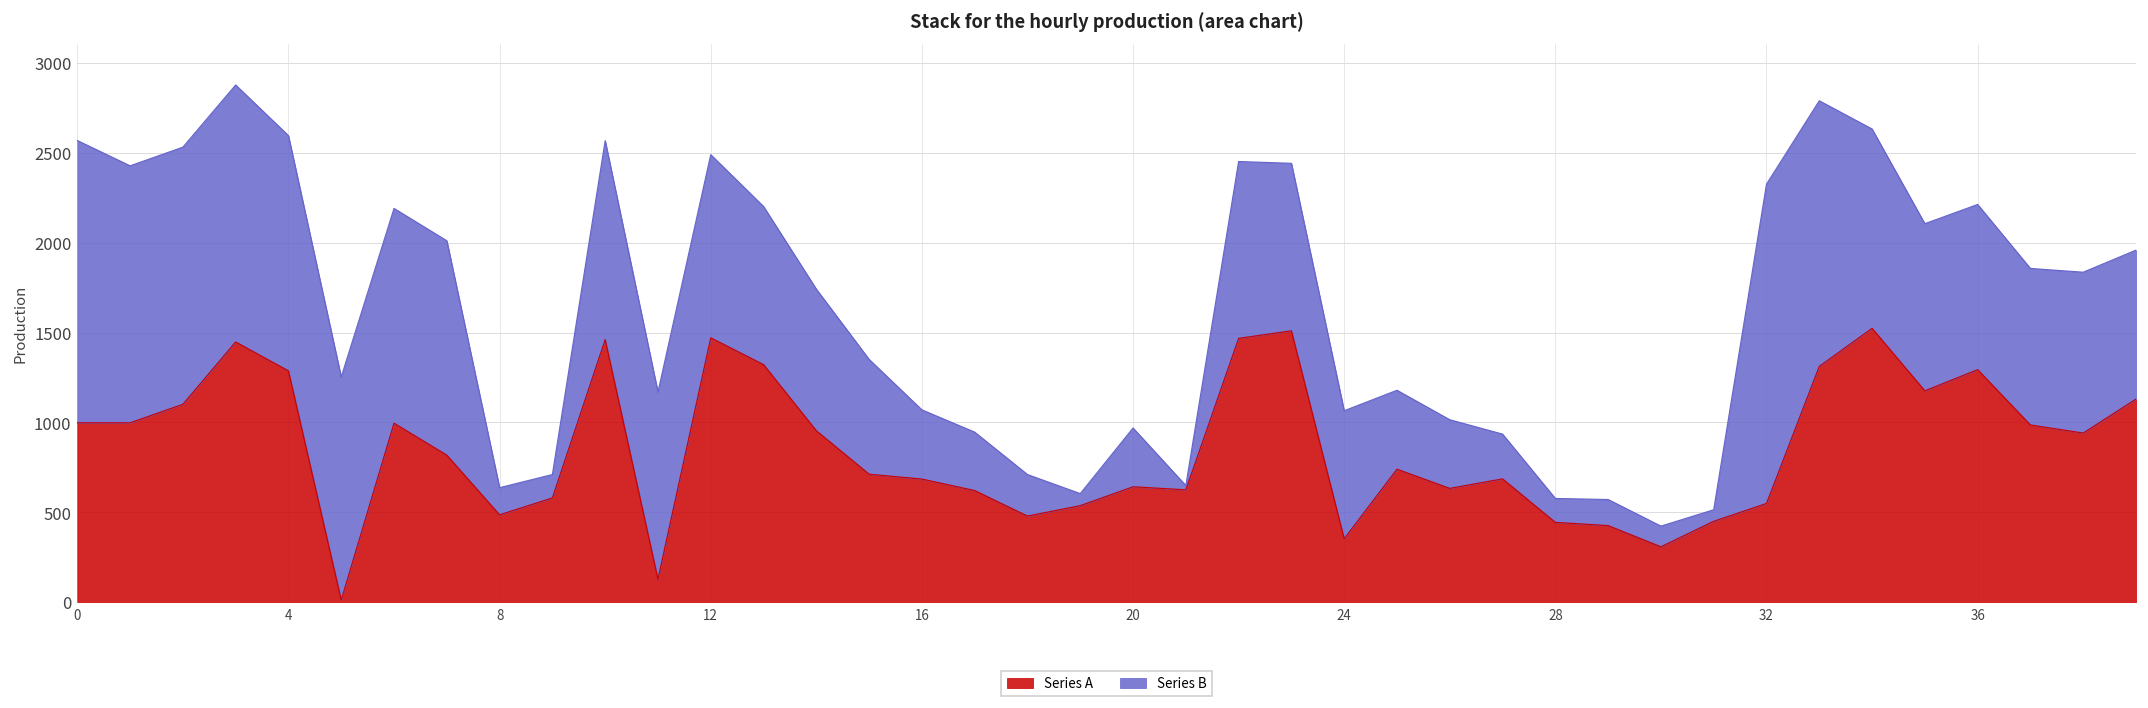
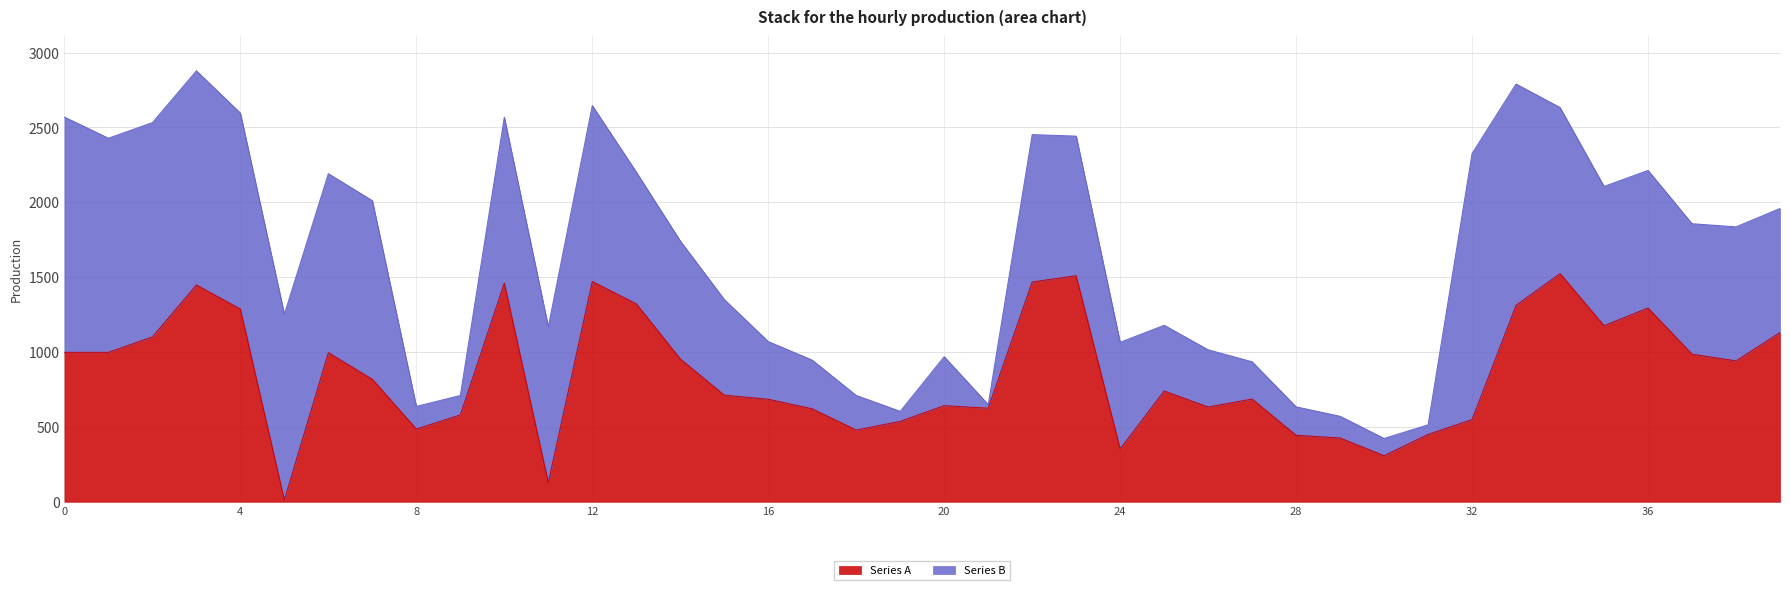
  {
    "Series A": {
      "0": 1000,
      "4": 1290,
      "8": 490,
      "12": 1470,
      "16": 690,
      "20": 640,
      "24": 350,
      "28": 440,
      "32": 550,
      "36": 1290
    },
    "Series B": {
      "0": 1570,
      "4": 1310,
      "8": 150,
-     "12": 1020,
+     "12": 1180,
      "16": 390,
      "20": 330,
      "24": 710,
-     "28": 130,
+     "28": 190,
      "32": 1780,
      "36": 920
    }
  }
